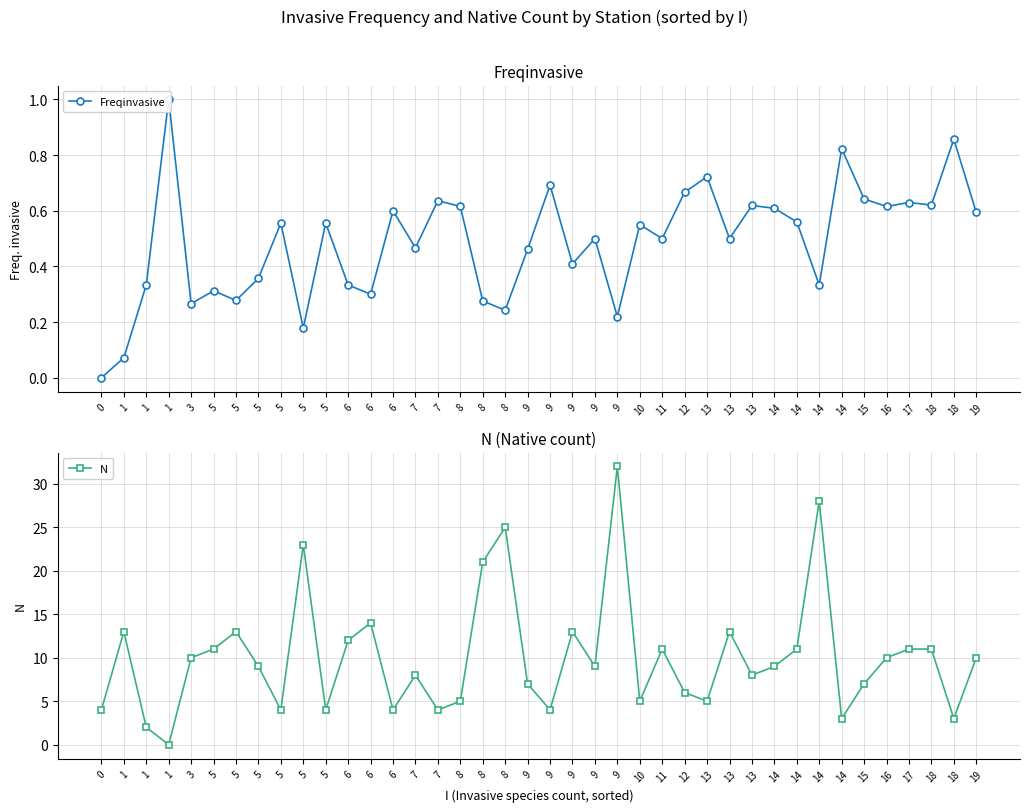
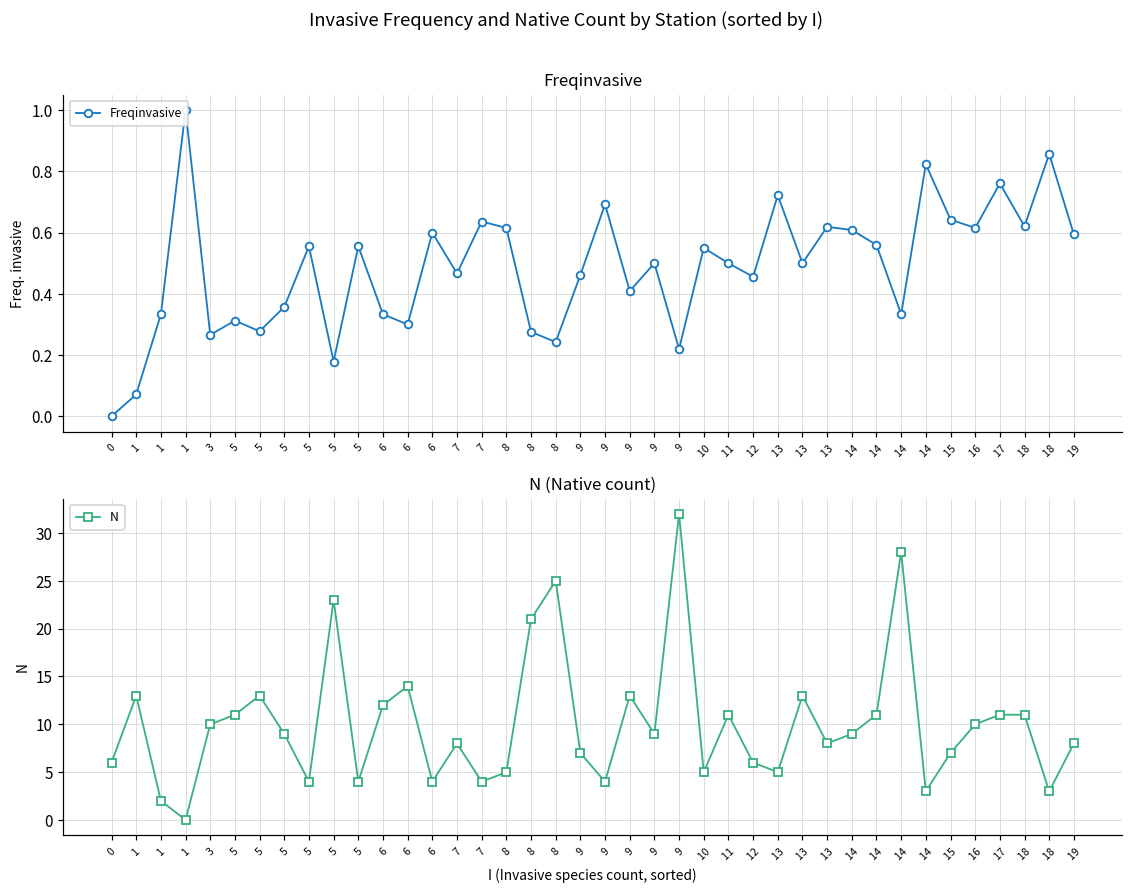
  {
    "Freqinvasive": {
      "0": 0.00,
      "3": 0.27,
      "10": 0.55,
      "11": 0.50,
-     "12": 0.67,
+     "12": 0.46,
      "15": 0.64,
      "16": 0.62,
-     "17": 0.63,
+     "17": 0.76,
      "19": 0.59
    },
    "N (Native count)": {
-     "0": 4,
+     "0": 6,
      "3": 10,
      "10": 5,
      "11": 11,
      "12": 6,
      "15": 7,
      "16": 10,
      "17": 11,
-     "19": 10
+     "19": 8
    }
  }
